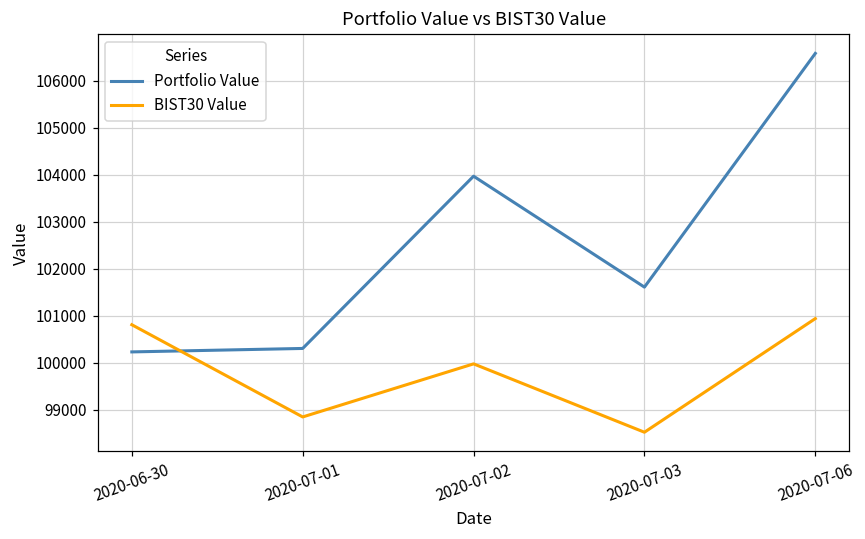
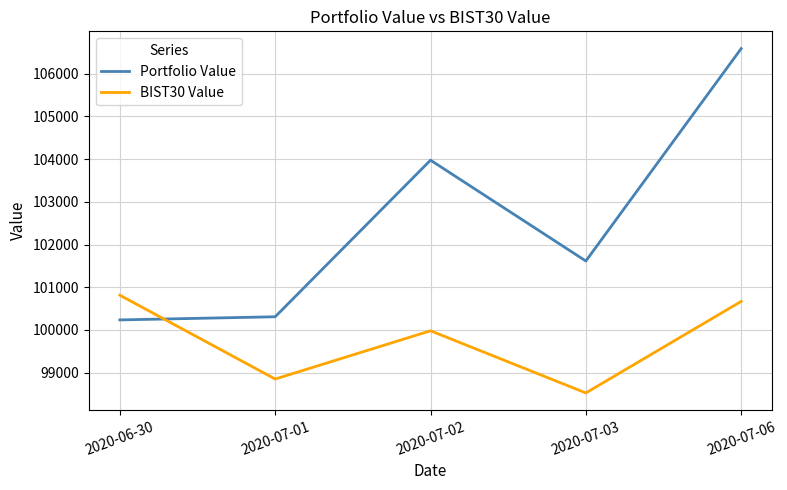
  {
    "Portfolio Value": {
      "2020-06-30": 100200,
      "2020-07-01": 100300,
      "2020-07-02": 104000,
      "2020-07-03": 101600,
      "2020-07-06": 106600
    },
    "BIST30 Value": {
      "2020-06-30": 100800,
      "2020-07-01": 98900,
      "2020-07-02": 100000,
      "2020-07-03": 98500,
-     "2020-07-06": 100900
+     "2020-07-06": 100700
    }
  }
